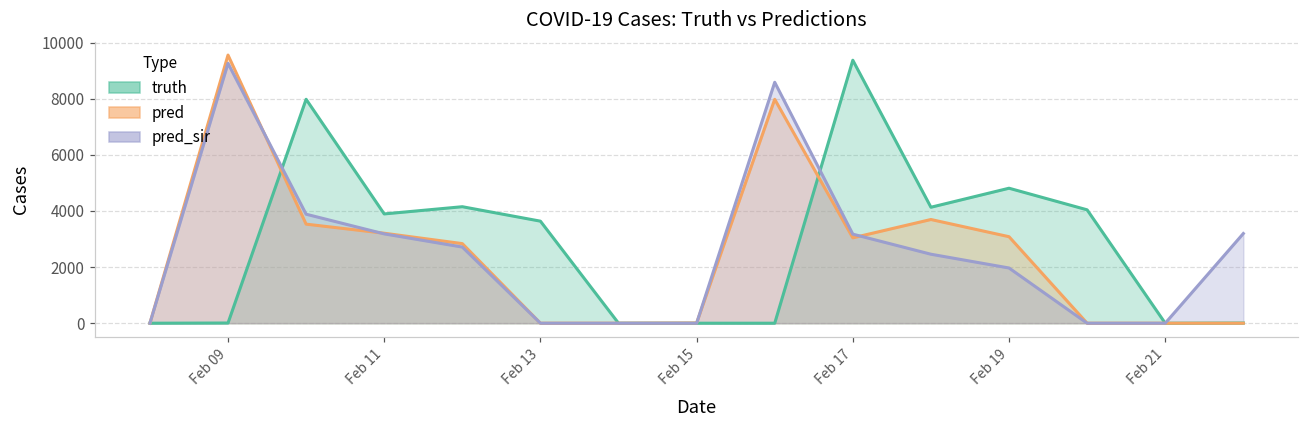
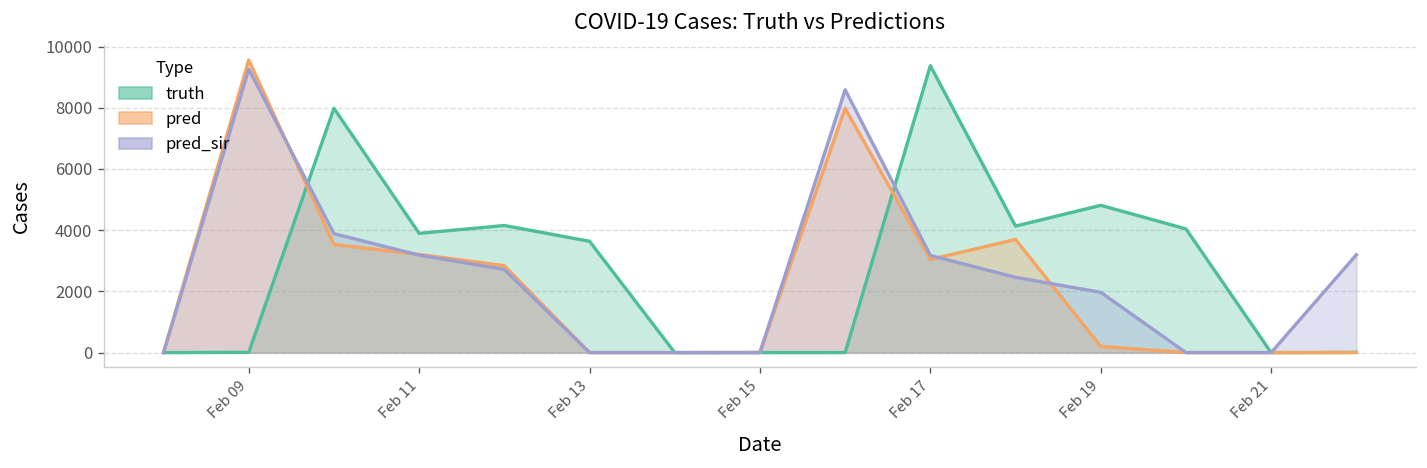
  {
    "pred": {
      "Feb 09": 9600,
      "Feb 17": 3000,
-     "Feb 19": 3100
+     "Feb 19": 200
    }
  }
